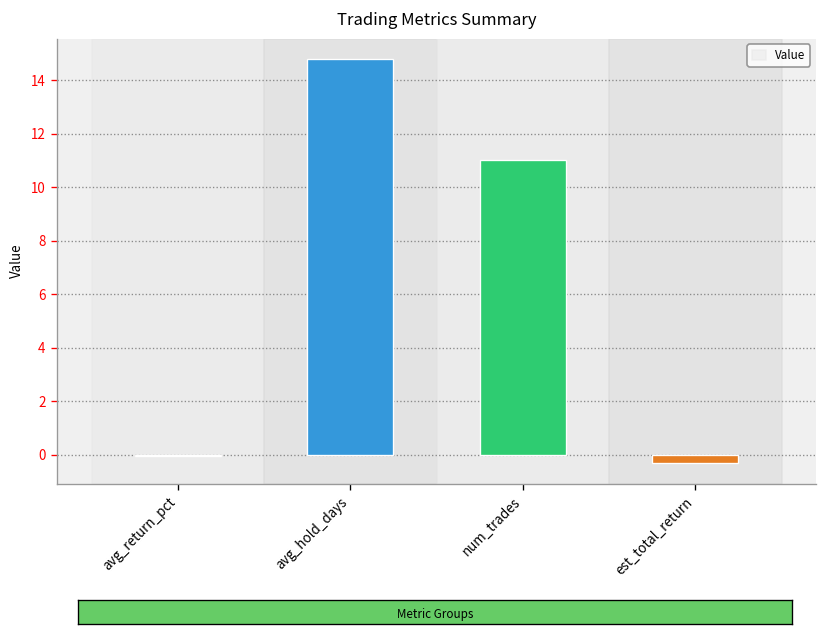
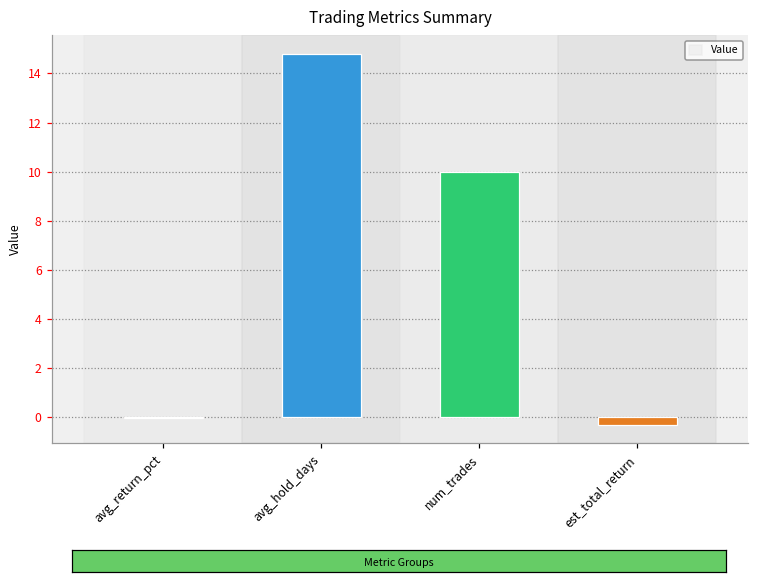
  {
    "avg_hold_days": 14.8,
-   "num_trades": 11,
+   "num_trades": 10,
    "est_total_return": -0.3
  }
